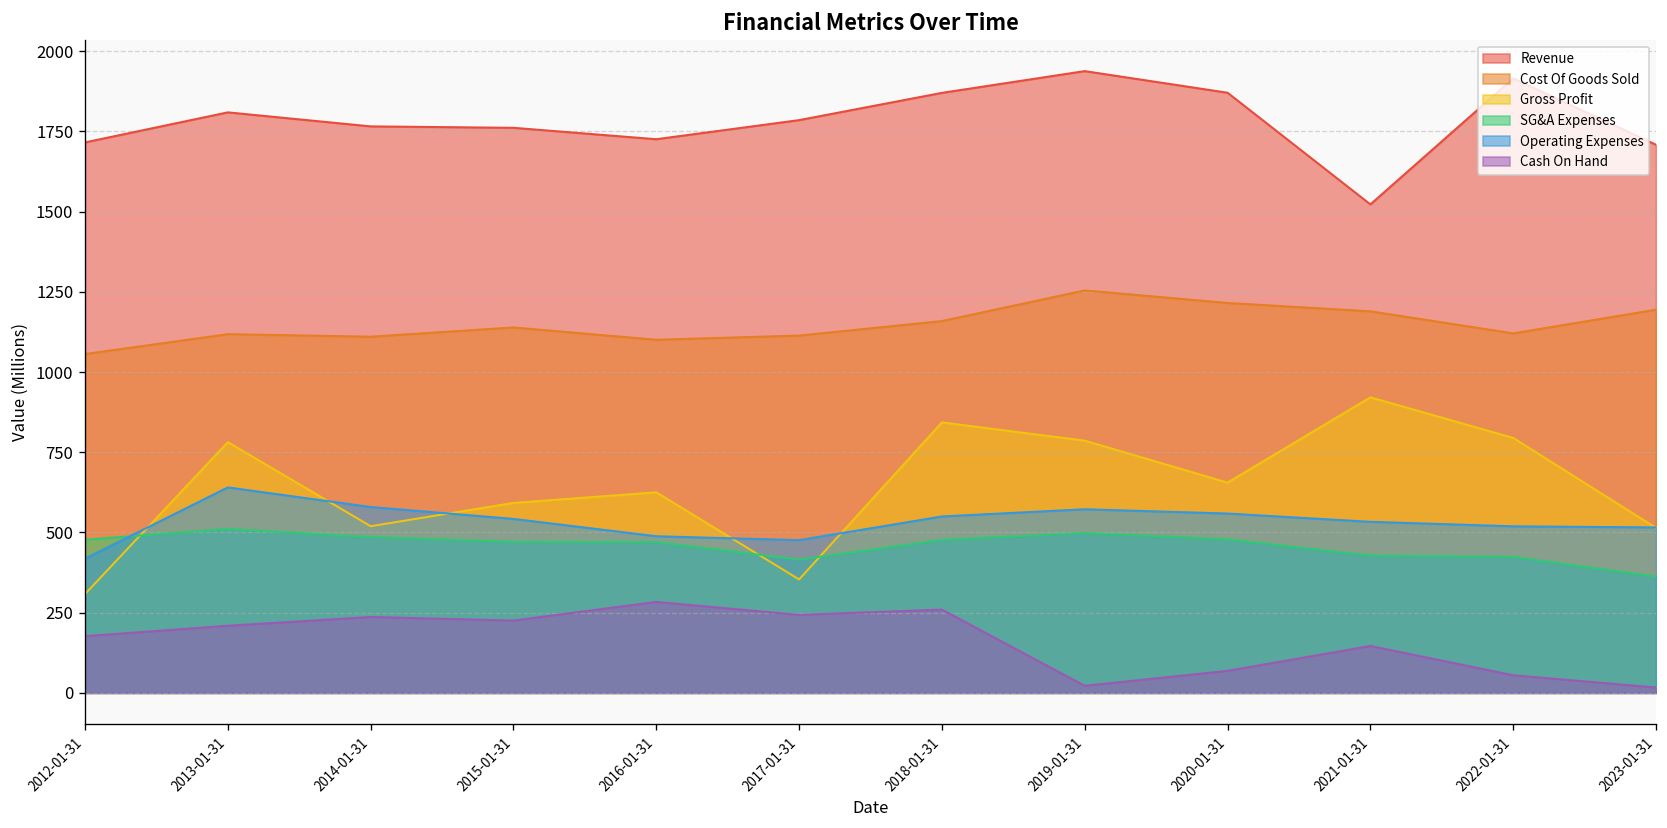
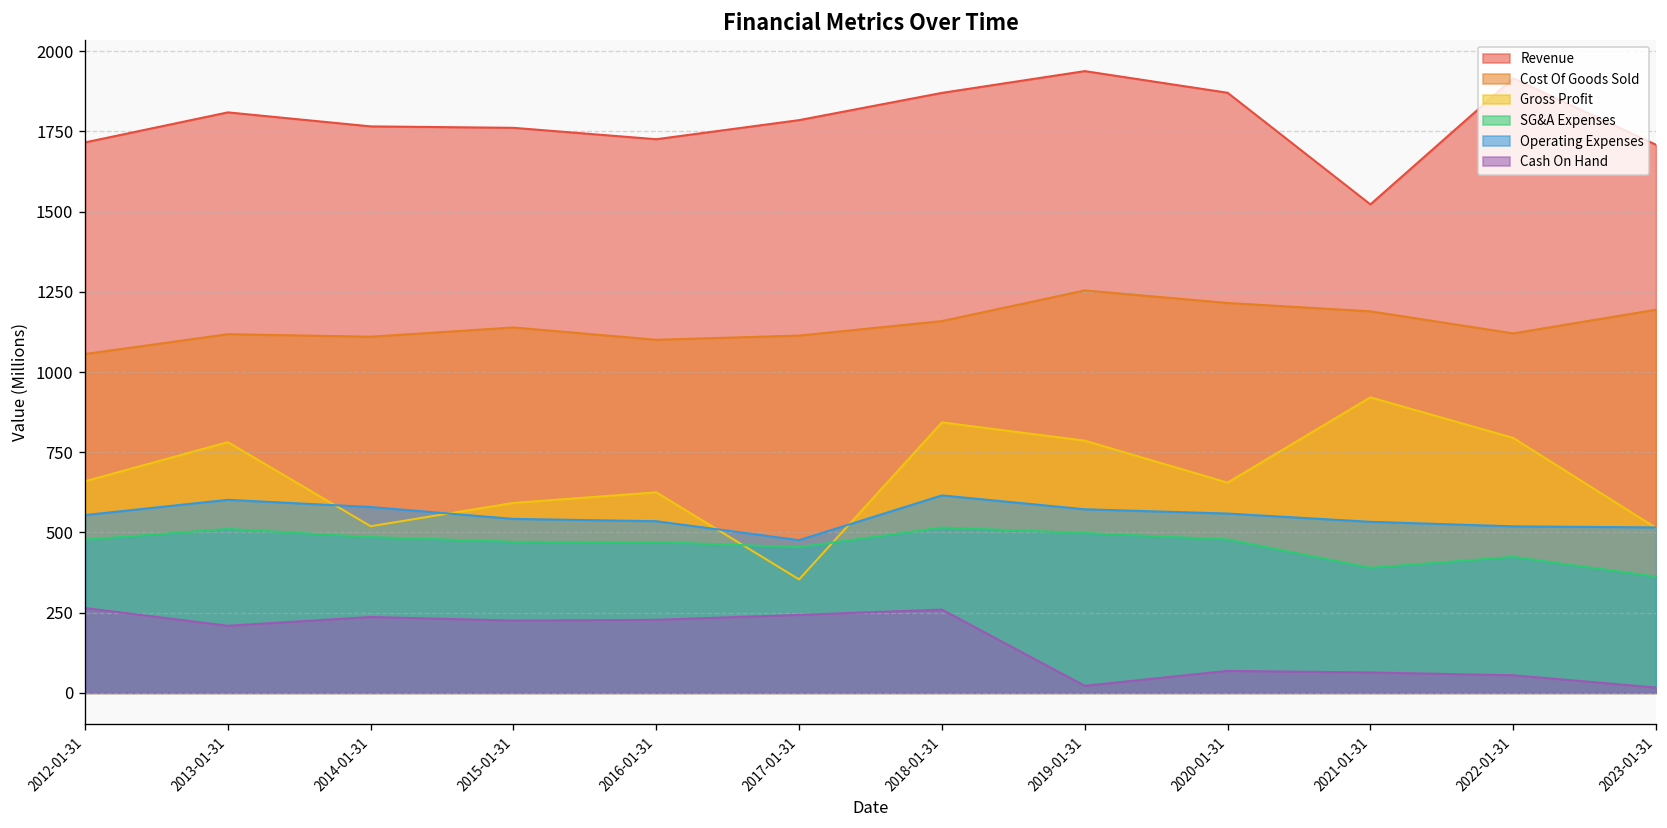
  {
    "Gross Profit": {
-     "2012-01-31": 310,
+     "2012-01-31": 660,
      "2013-01-31": 780,
      "2014-01-31": 520,
      "2015-01-31": 590,
      "2016-01-31": 630,
      "2017-01-31": 350,
      "2018-01-31": 840,
      "2019-01-31": 790,
      "2020-01-31": 660,
      "2021-01-31": 920,
      "2022-01-31": 790
    },
    "SG&A Expenses": {
      "2012-01-31": 480,
      "2013-01-31": 510,
      "2014-01-31": 490,
      "2015-01-31": 470,
      "2016-01-31": 470,
-     "2017-01-31": 420,
-     "2018-01-31": 480,
+     "2017-01-31": 450,
+     "2018-01-31": 520,
      "2019-01-31": 500,
      "2020-01-31": 480,
-     "2021-01-31": 430,
+     "2021-01-31": 390,
      "2022-01-31": 420,
      "2023-01-31": 360
    },
    "Operating Expenses": {
-     "2012-01-31": 420,
-     "2013-01-31": 640,
+     "2012-01-31": 550,
+     "2013-01-31": 600,
      "2014-01-31": 580,
      "2015-01-31": 540,
-     "2016-01-31": 490,
+     "2016-01-31": 540,
      "2017-01-31": 480,
-     "2018-01-31": 550,
+     "2018-01-31": 620,
      "2019-01-31": 570,
      "2020-01-31": 560,
      "2021-01-31": 530,
      "2022-01-31": 520
    },
    "Cash On Hand": {
-     "2012-01-31": 180,
+     "2012-01-31": 260,
      "2013-01-31": 210,
      "2014-01-31": 240,
      "2015-01-31": 230,
-     "2016-01-31": 280,
+     "2016-01-31": 230,
      "2017-01-31": 240,
      "2018-01-31": 260,
      "2019-01-31": 20,
      "2020-01-31": 70,
-     "2021-01-31": 150,
+     "2021-01-31": 60,
      "2022-01-31": 50,
      "2023-01-31": 20
    }
  }
